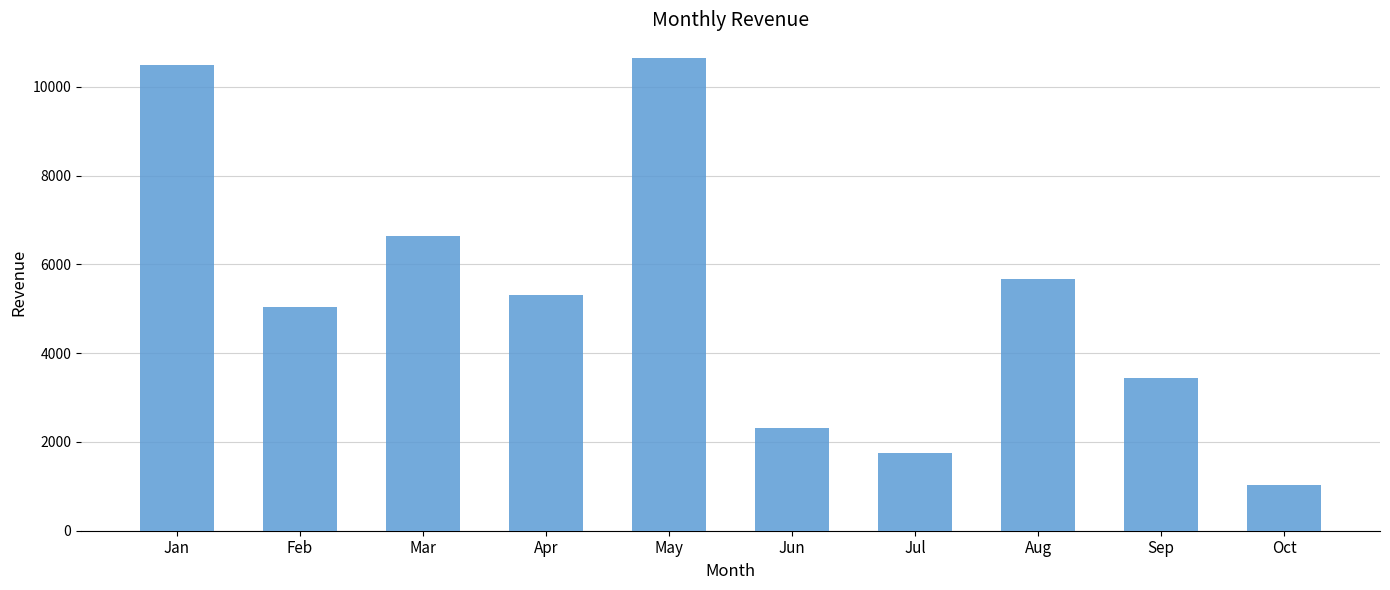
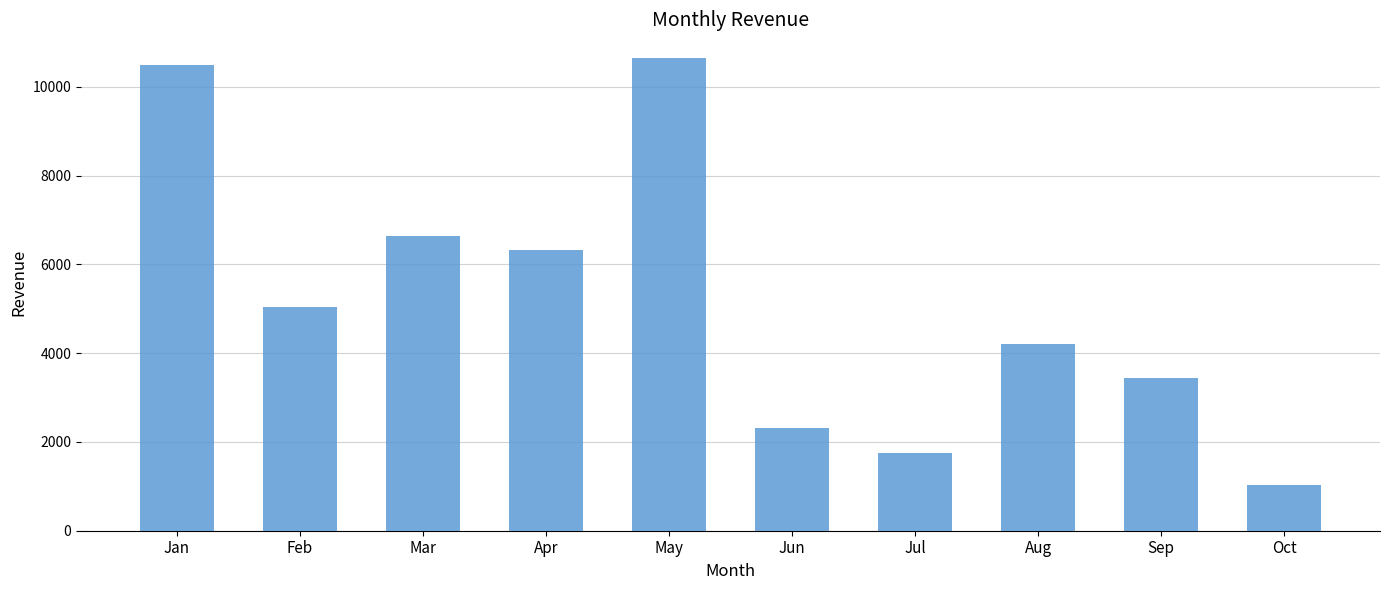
  {
    "Jan": 10500,
    "Feb": 5000,
    "Mar": 6700,
-   "Apr": 5300,
+   "Apr": 6300,
    "May": 10700,
    "Jun": 2300,
    "Jul": 1800,
-   "Aug": 5700,
+   "Aug": 4200,
    "Sep": 3500,
    "Oct": 1000
  }
